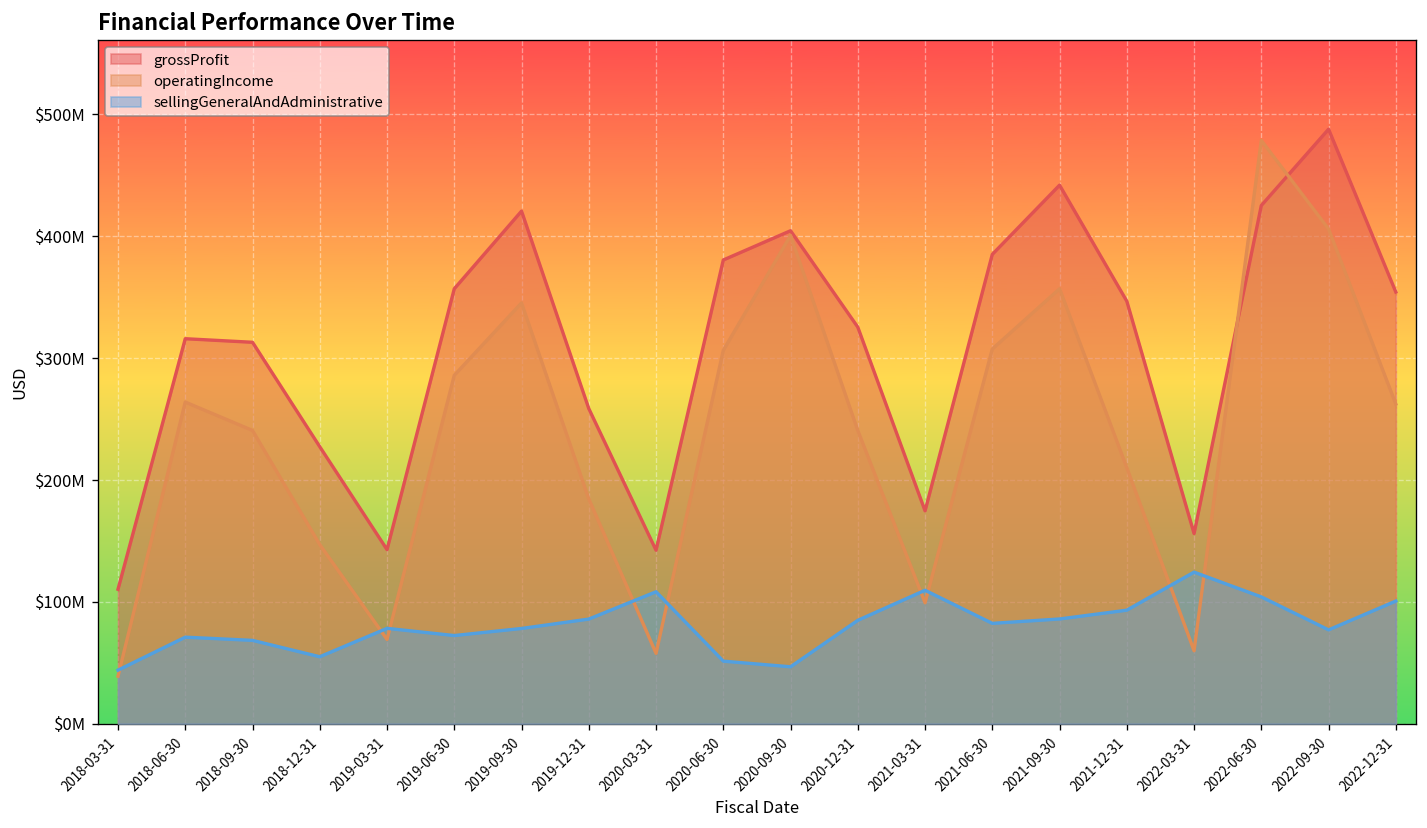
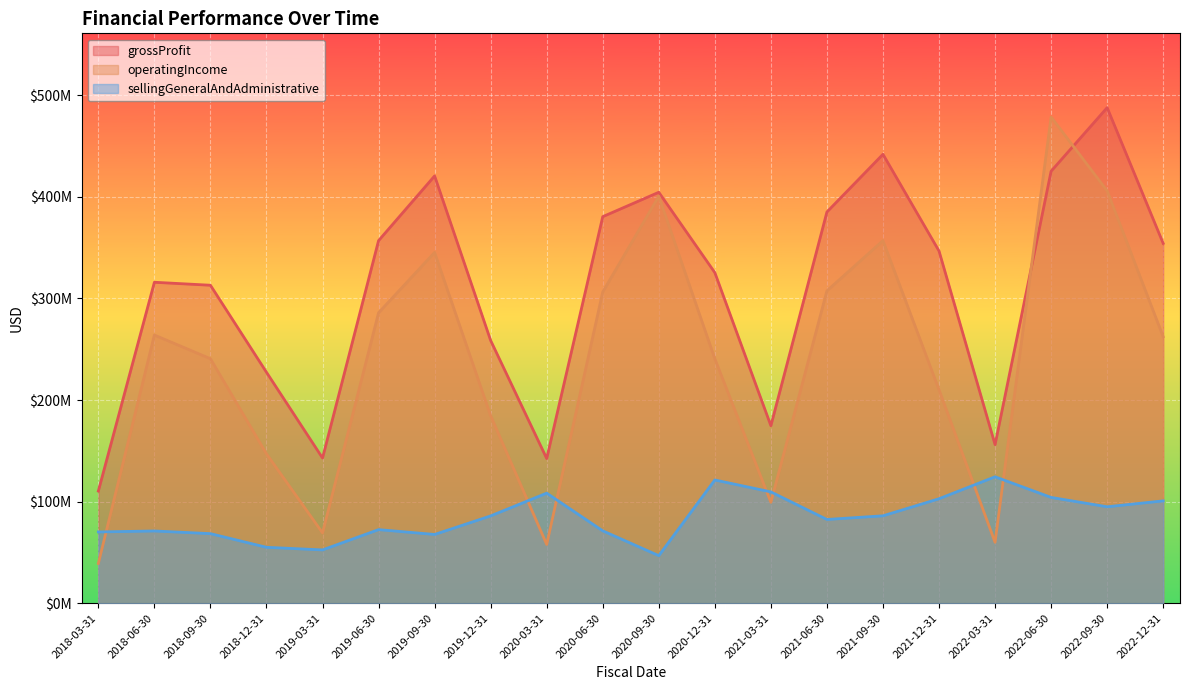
  {
    "sellingGeneralAndAdministrative": {
-     "2018-03-31": "$44000000",
+     "2018-03-31": "$70000000",
      "2018-06-30": "$71000000",
      "2018-09-30": "$68000000",
      "2018-12-31": "$55000000",
-     "2019-03-31": "$78000000",
+     "2019-03-31": "$52000000",
      "2019-06-30": "$72000000",
-     "2019-09-30": "$78000000",
+     "2019-09-30": "$68000000",
      "2019-12-31": "$86000000",
      "2020-03-31": "$108000000",
-     "2020-06-30": "$51000000",
+     "2020-06-30": "$71000000",
      "2020-09-30": "$47000000",
-     "2020-12-31": "$85000000",
+     "2020-12-31": "$121000000",
      "2021-03-31": "$110000000",
      "2021-06-30": "$82000000",
      "2021-09-30": "$86000000",
-     "2021-12-31": "$93000000",
+     "2021-12-31": "$103000000",
      "2022-03-31": "$124000000",
      "2022-06-30": "$104000000",
-     "2022-09-30": "$77000000",
+     "2022-09-30": "$95000000",
      "2022-12-31": "$101000000"
    }
  }
